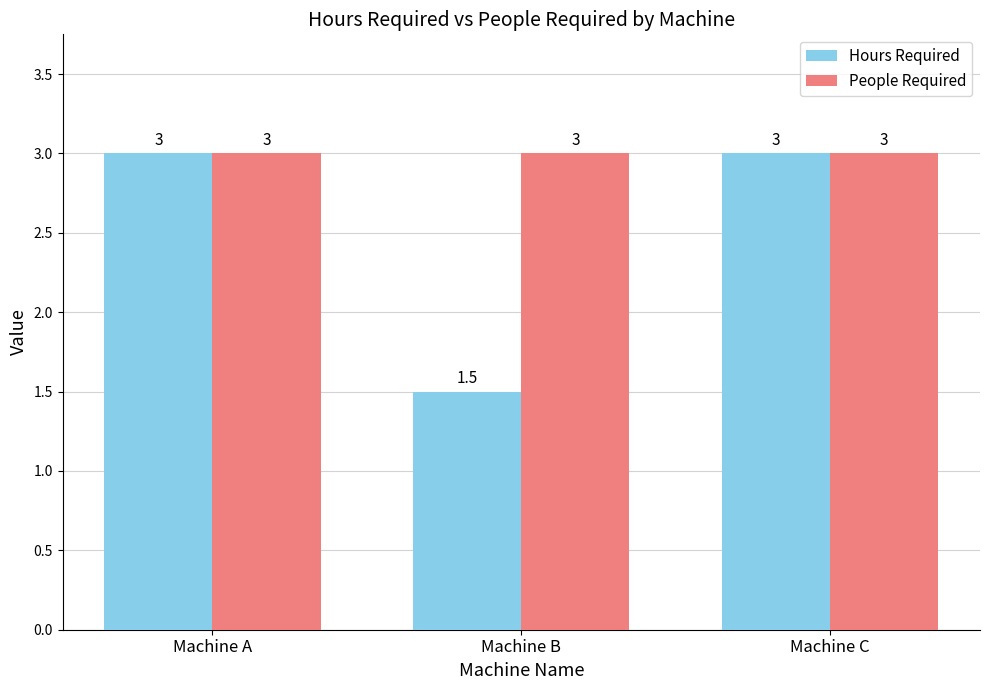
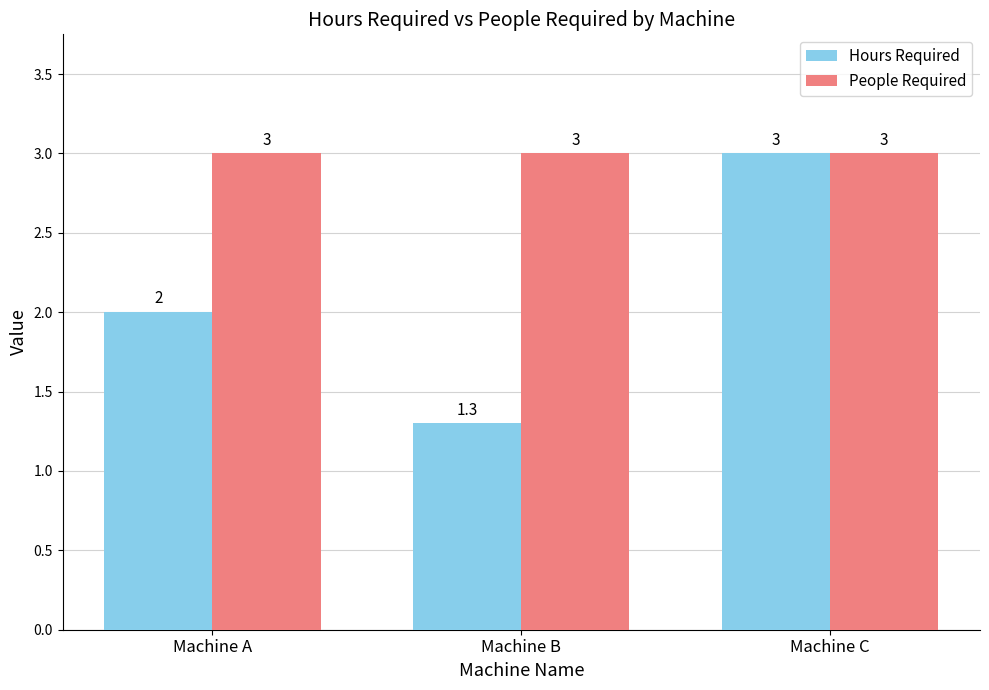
  {
    "Hours Required": {
-     "Machine A": 3,
-     "Machine B": 1.5,
+     "Machine A": 2,
+     "Machine B": 1.3,
      "Machine C": 3
    },
    "People Required": {
      "Machine A": 3,
      "Machine B": 3,
      "Machine C": 3
    }
  }
